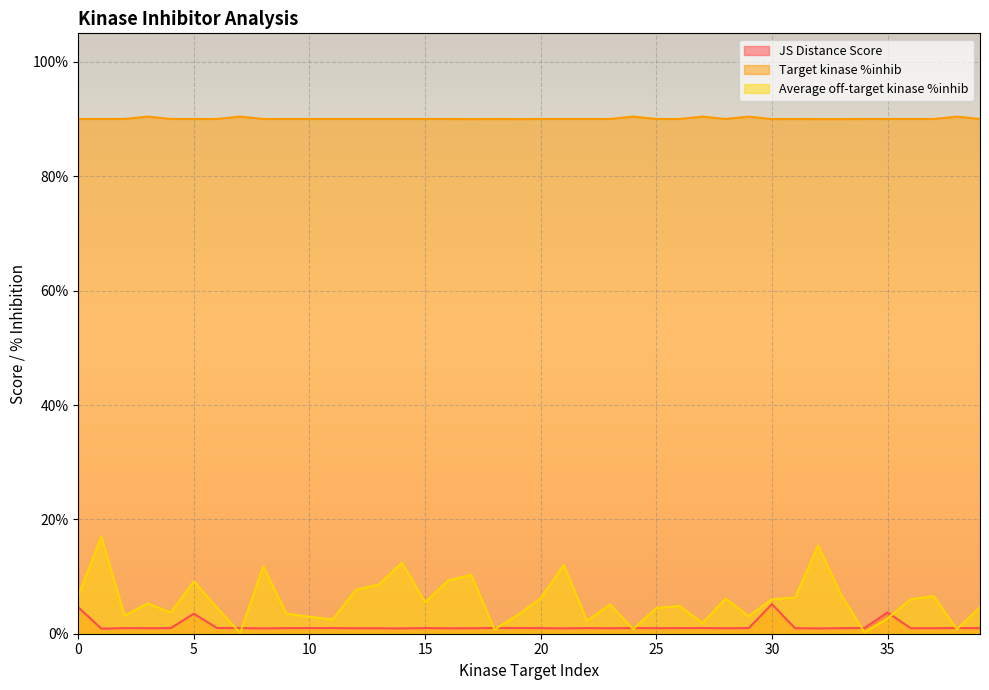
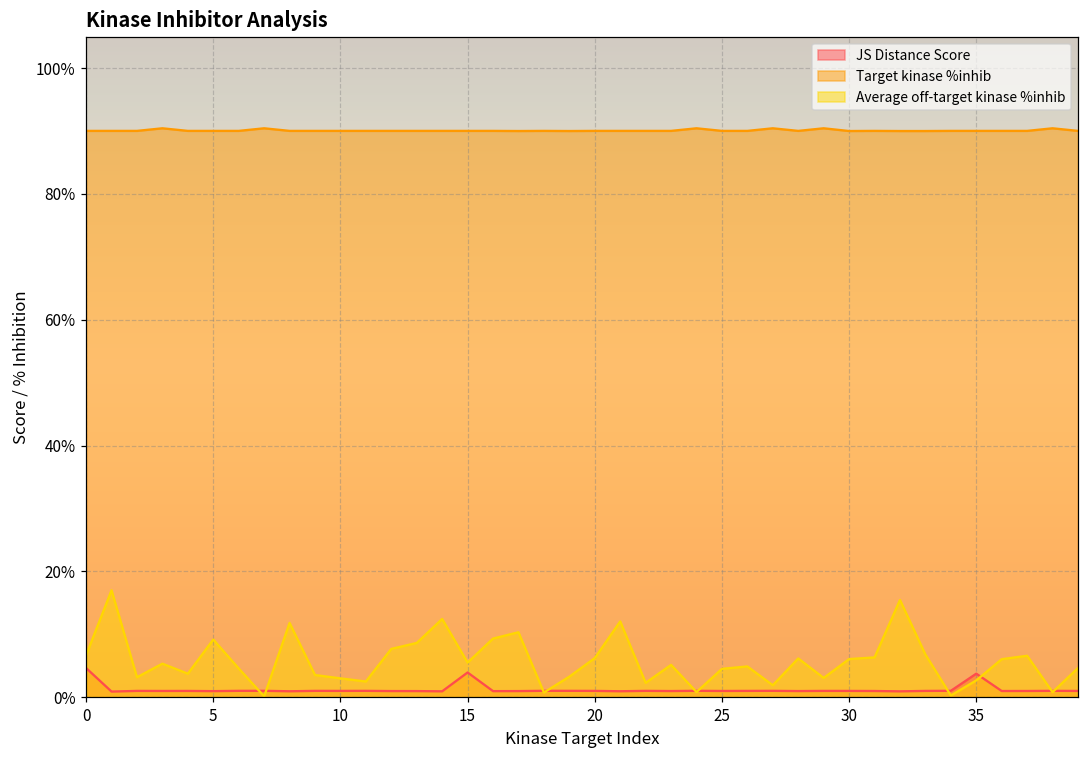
  {
    "JS Distance Score": {
      "0": "5%",
-     "5": "4%",
+     "5": "1%",
      "10": "1%",
-     "15": "1%",
+     "15": "4%",
      "20": "1%",
      "25": "1%",
-     "30": "5%",
+     "30": "1%",
      "35": "4%"
    }
  }
